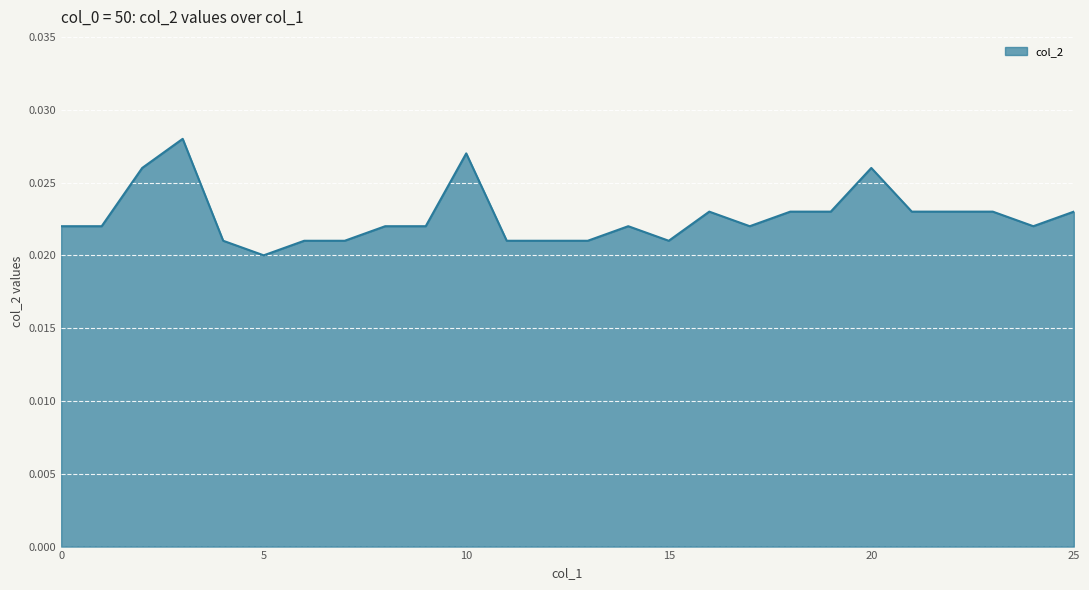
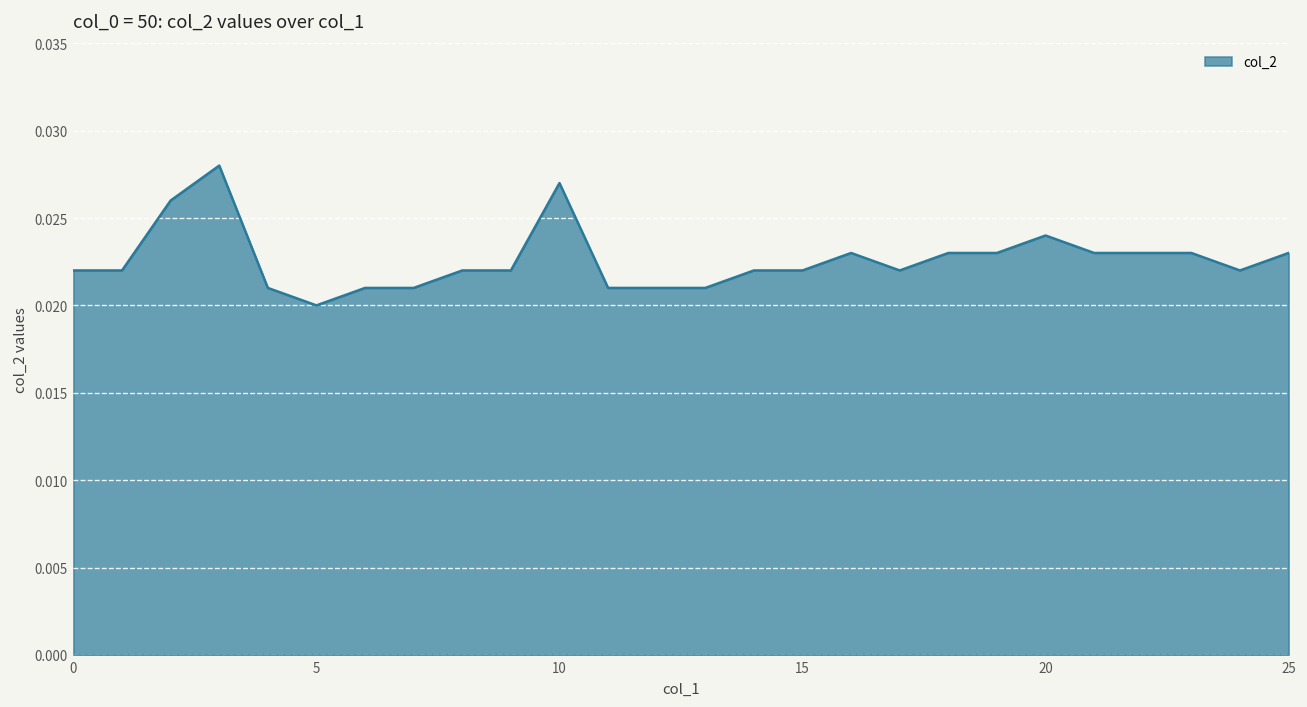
  {
    "0": 0.022,
    "5": 0.020,
    "10": 0.027,
-   "15": 0.021,
-   "20": 0.026,
+   "15": 0.022,
+   "20": 0.024,
    "25": 0.023
  }
